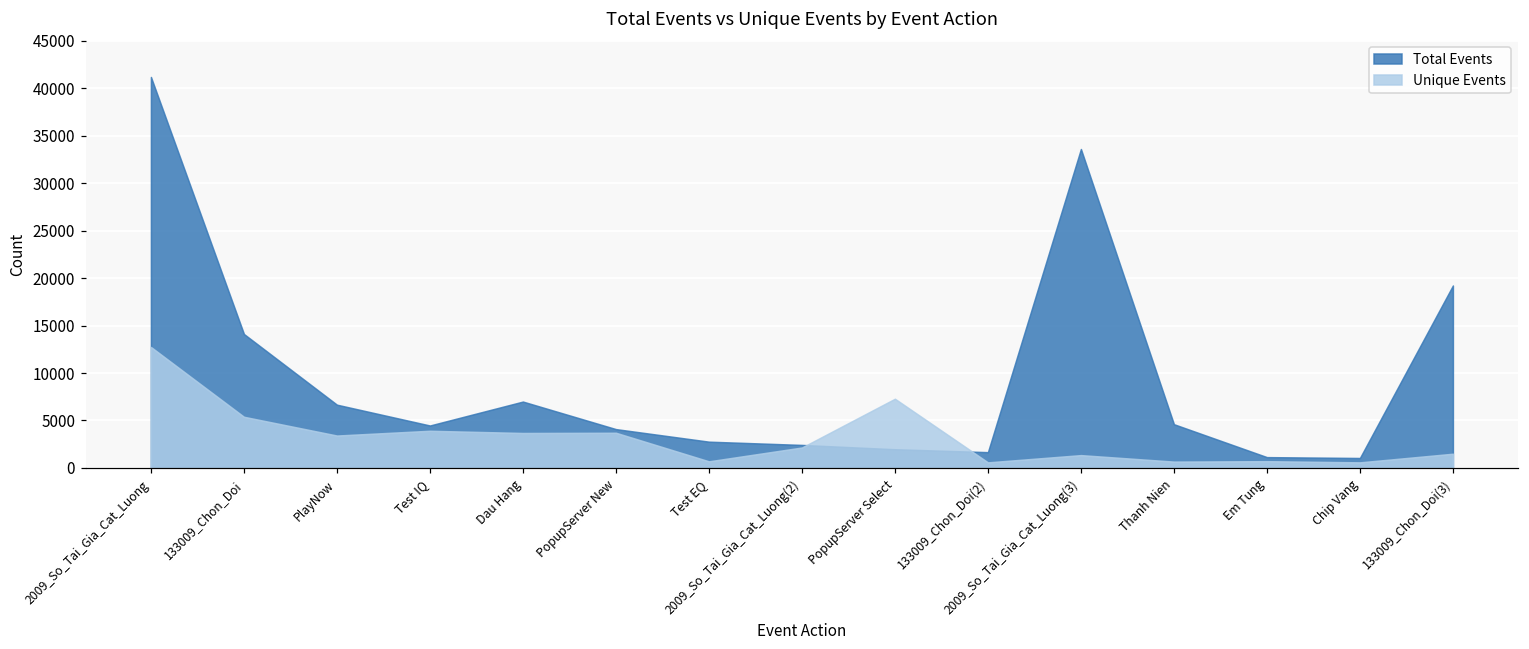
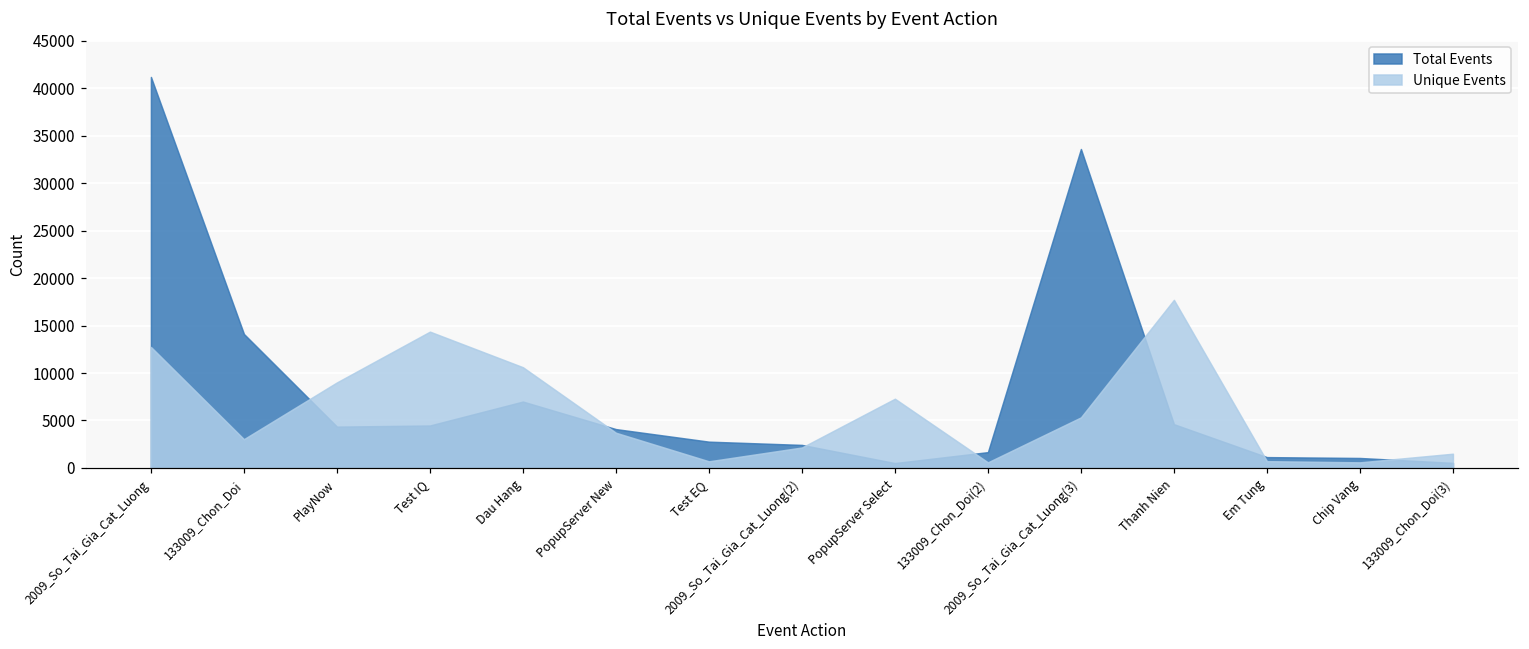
  {
    "Total Events": {
      "2009_So_Tai_Gia_Cat_Luong": 41000,
      "133009_Chon_Doi": 14000,
-     "PlayNow": 7000,
+     "PlayNow": 4000,
      "Test IQ": 4000,
      "Dau Hang": 7000,
      "PopupServer New": 4000,
      "Test EQ": 3000,
-     "PopupServer Select": 2000,
+     "PopupServer Select": 1000,
      "133009_Chon_Doi(2)": 2000,
      "2009_So_Tai_Gia_Cat_Luong(3)": 34000,
      "Thanh Nien": 5000,
      "Em Tung": 1000,
      "Chip Vang": 1000,
-     "133009_Chon_Doi(3)": 19000
+     "133009_Chon_Doi(3)": 1000
    },
    "Unique Events": {
      "2009_So_Tai_Gia_Cat_Luong": 13000,
-     "133009_Chon_Doi": 5000,
-     "PlayNow": 3000,
-     "Test IQ": 4000,
-     "Dau Hang": 4000,
+     "133009_Chon_Doi": 3000,
+     "PlayNow": 9000,
+     "Test IQ": 14000,
+     "Dau Hang": 11000,
      "PopupServer New": 4000,
      "Test EQ": 1000,
      "PopupServer Select": 7000,
      "133009_Chon_Doi(2)": 1000,
-     "2009_So_Tai_Gia_Cat_Luong(3)": 1000,
-     "Thanh Nien": 1000,
+     "2009_So_Tai_Gia_Cat_Luong(3)": 5000,
+     "Thanh Nien": 18000,
      "Em Tung": 1000,
      "Chip Vang": 1000,
      "133009_Chon_Doi(3)": 1000
    }
  }
